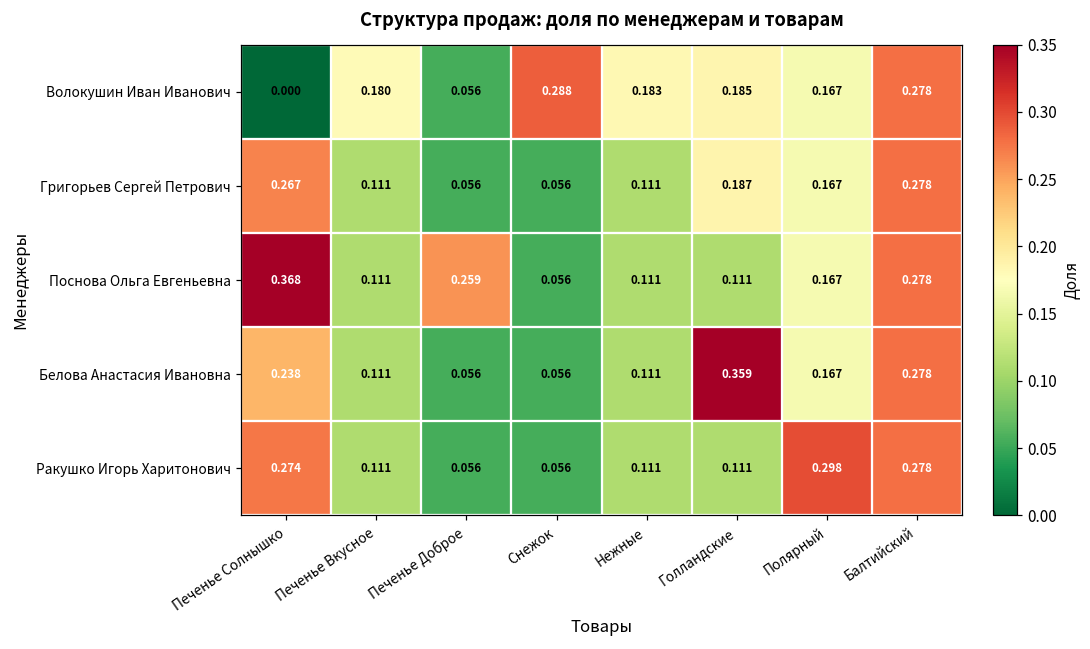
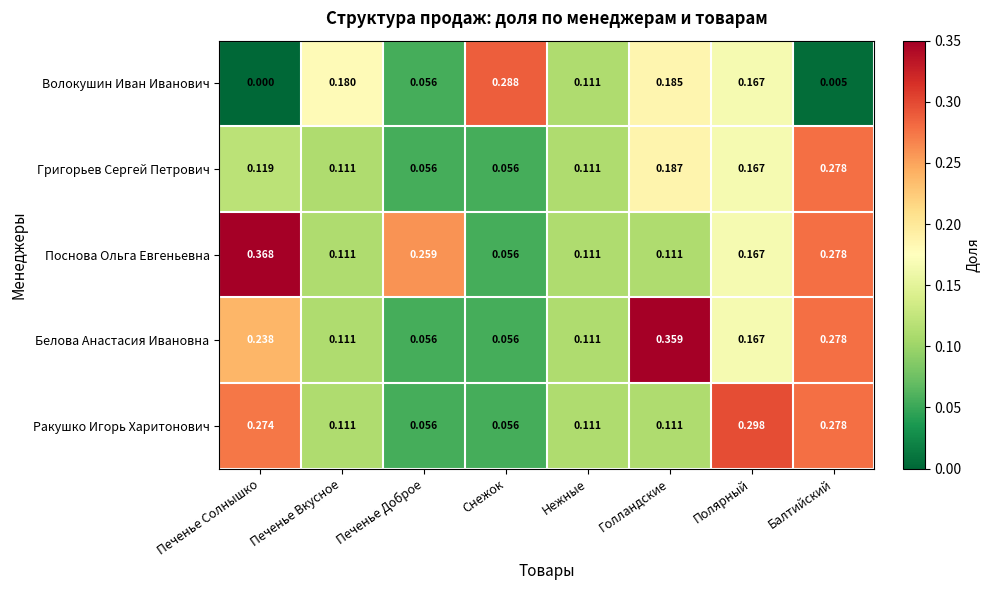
  {
    "Волокушин Иван Иванович": {
      "Печенье Солнышко": 0.000,
      "Печенье Вкусное": 0.180,
      "Печенье Доброе": 0.056,
      "Снежок": 0.288,
-     "Нежные": 0.183,
+     "Нежные": 0.111,
      "Голландские": 0.185,
      "Полярный": 0.167,
-     "Балтийский": 0.278
+     "Балтийский": 0.005
    },
    "Григорьев Сергей Петрович": {
-     "Печенье Солнышко": 0.267,
+     "Печенье Солнышко": 0.119,
      "Печенье Вкусное": 0.111,
      "Печенье Доброе": 0.056,
      "Снежок": 0.056,
      "Нежные": 0.111,
      "Голландские": 0.187,
      "Полярный": 0.167,
      "Балтийский": 0.278
    },
    "Поснова Ольга Евгеньевна": {
      "Печенье Солнышко": 0.368,
      "Печенье Вкусное": 0.111,
      "Печенье Доброе": 0.259,
      "Снежок": 0.056,
      "Нежные": 0.111,
      "Голландские": 0.111,
      "Полярный": 0.167,
      "Балтийский": 0.278
    },
    "Белова Анастасия Ивановна": {
      "Печенье Солнышко": 0.238,
      "Печенье Вкусное": 0.111,
      "Печенье Доброе": 0.056,
      "Снежок": 0.056,
      "Нежные": 0.111,
      "Голландские": 0.359,
      "Полярный": 0.167,
      "Балтийский": 0.278
    },
    "Ракушко Игорь Харитонович": {
      "Печенье Солнышко": 0.274,
      "Печенье Вкусное": 0.111,
      "Печенье Доброе": 0.056,
      "Снежок": 0.056,
      "Нежные": 0.111,
      "Голландские": 0.111,
      "Полярный": 0.298,
      "Балтийский": 0.278
    }
  }
